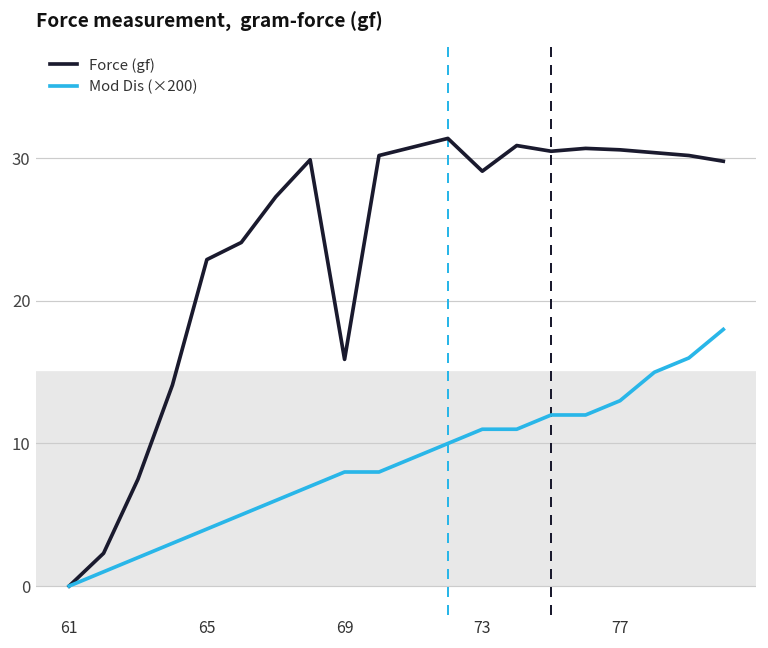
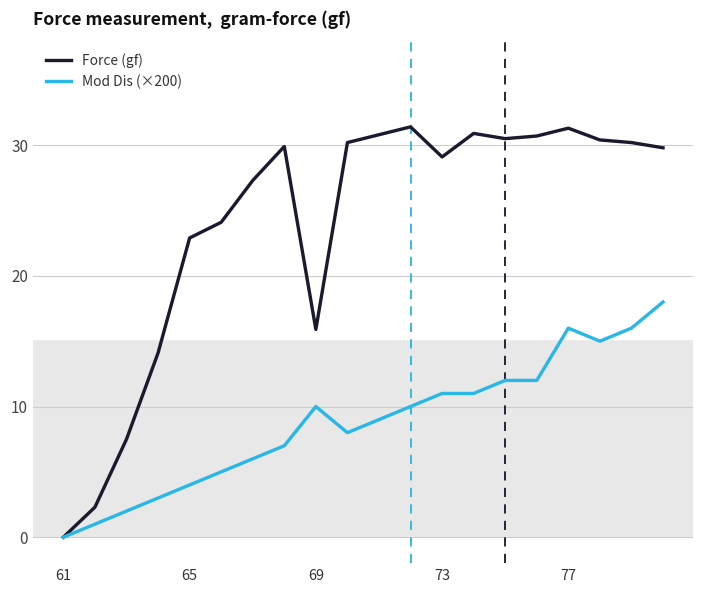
  {
    "Force (gf)": {
      "65": 22.9,
      "69": 15.9,
      "73": 29.1,
-     "77": 30.6
+     "77": 31.3
    },
    "Mod Dis (×200)": {
      "65": 4.0,
-     "69": 8.0,
+     "69": 10.0,
      "73": 11.0,
-     "77": 13.0
+     "77": 16.0
    }
  }
